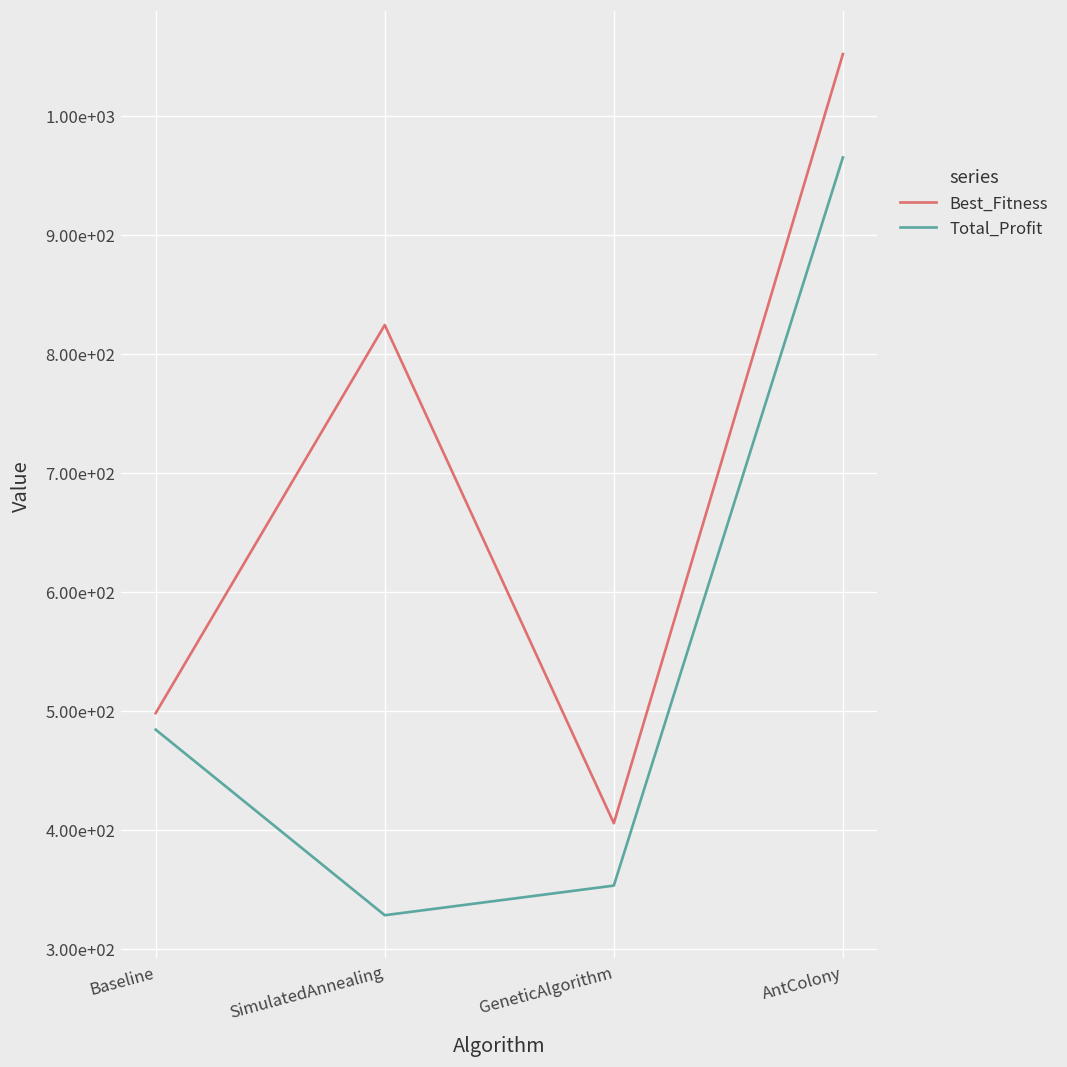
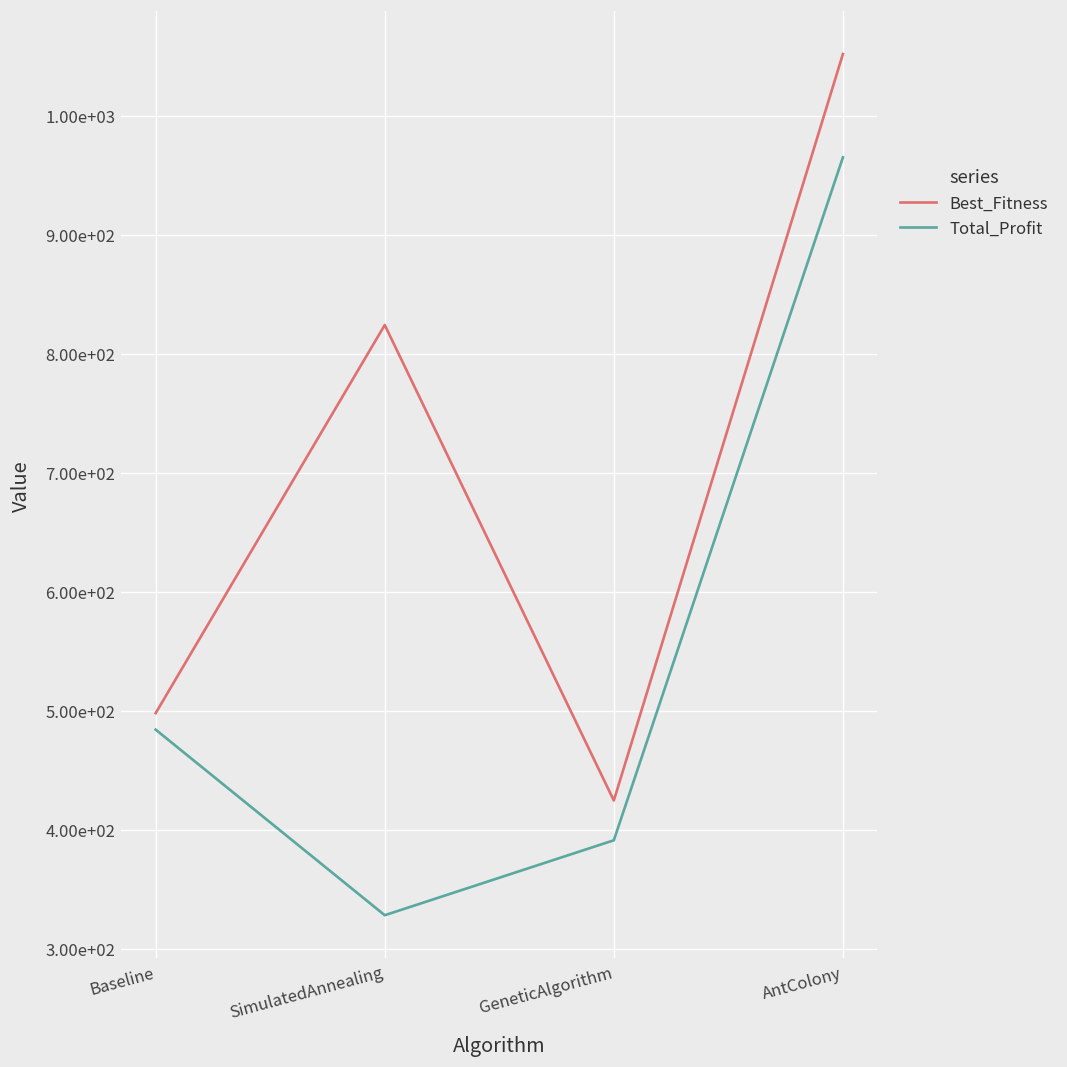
  {
    "Best_Fitness": {
      "Baseline": 500,
      "SimulatedAnnealing": 820,
-     "GeneticAlgorithm": 410,
+     "GeneticAlgorithm": 420,
      "AntColony": 1050
    },
    "Total_Profit": {
      "Baseline": 480,
      "SimulatedAnnealing": 330,
-     "GeneticAlgorithm": 350,
+     "GeneticAlgorithm": 390,
      "AntColony": 970
    }
  }
